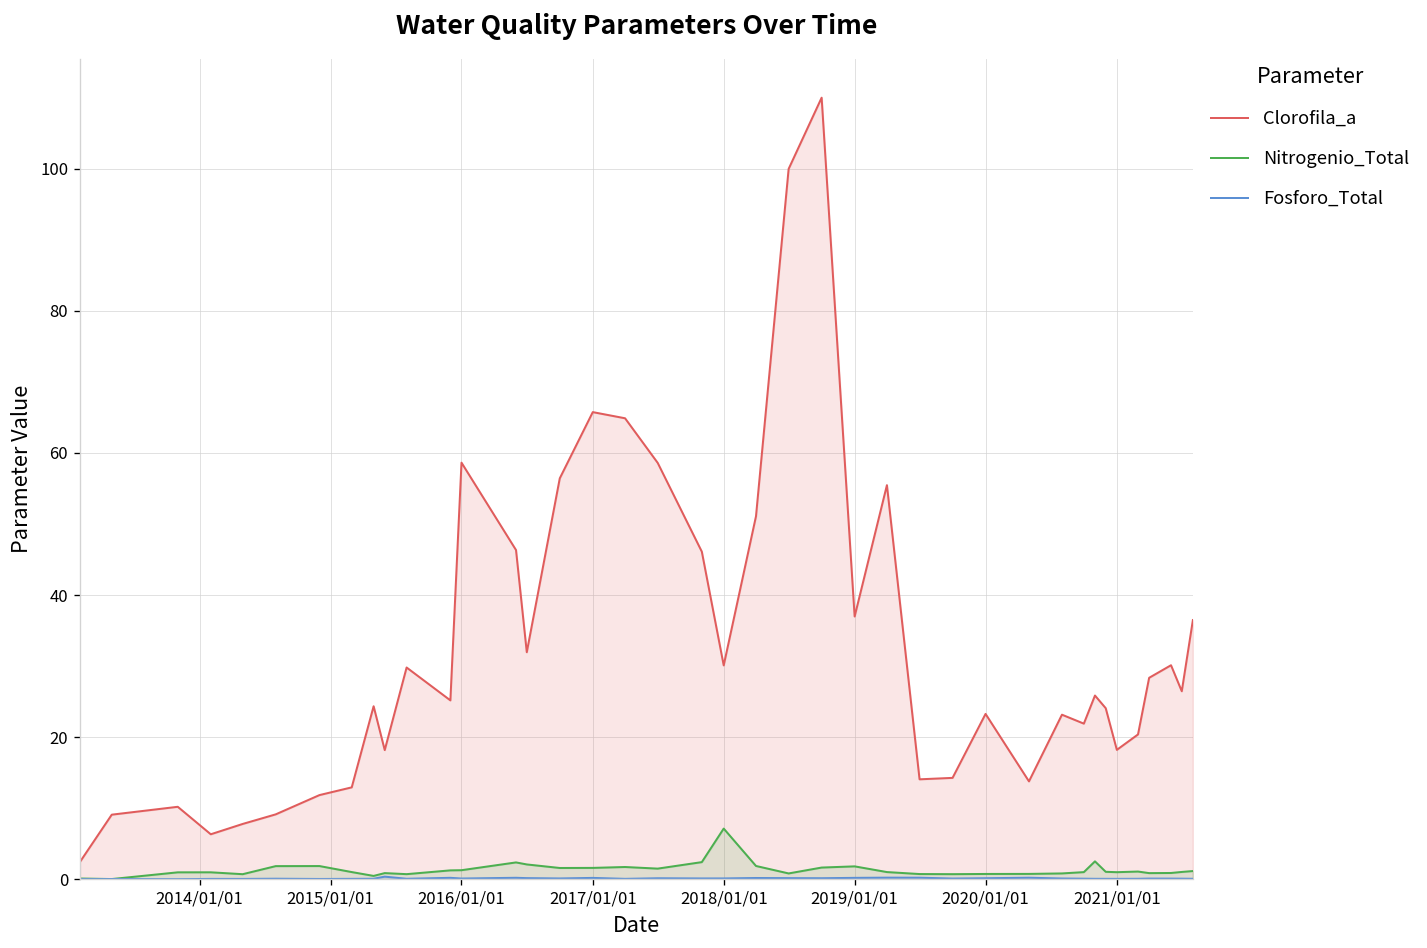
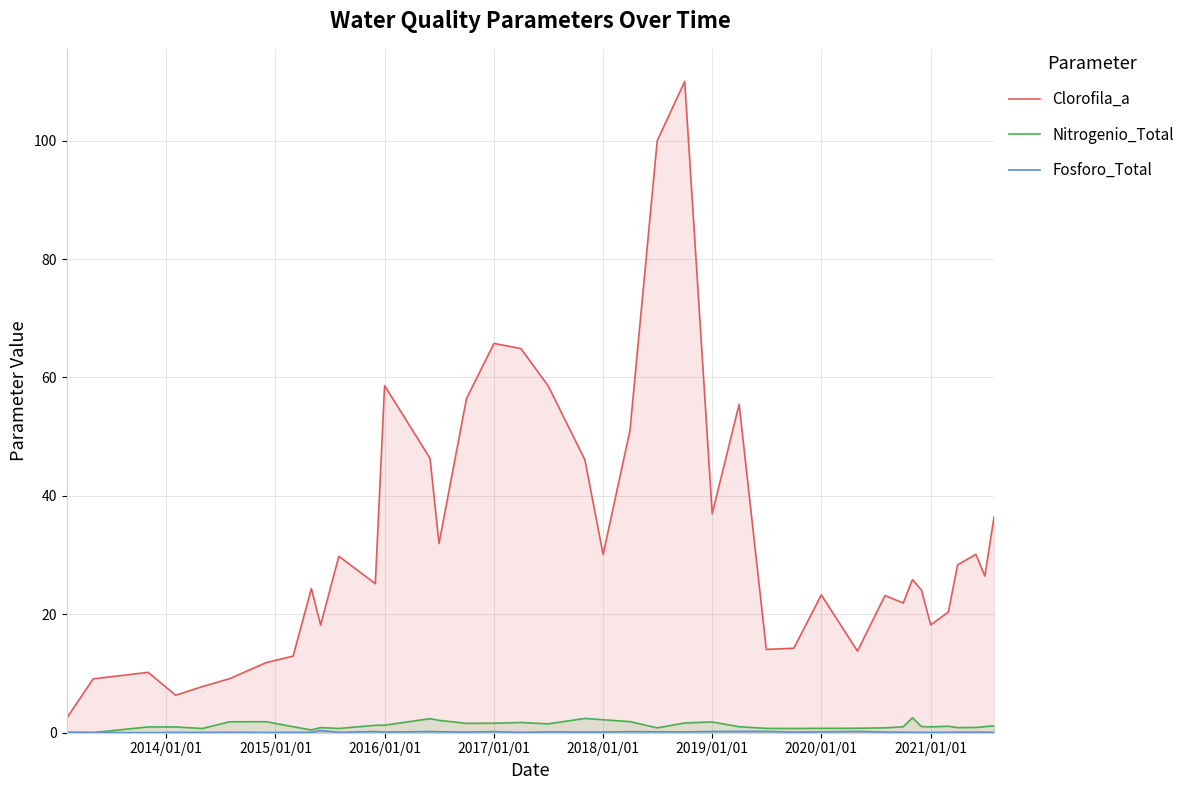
  {
    "Clorofila_a": {
      "2016/01/01": 59,
      "2017/01/01": 66,
      "2018/01/01": 30,
      "2019/01/01": 37,
      "2020/01/01": 23,
      "2021/01/01": 18
    },
    "Nitrogenio_Total": {
      "2016/01/01": 1,
      "2017/01/01": 2,
-     "2018/01/01": 7,
+     "2018/01/01": 2,
      "2019/01/01": 2,
      "2020/01/01": 1,
      "2021/01/01": 1
    },
    "Fosforo_Total": {
      "2016/01/01": 0,
      "2017/01/01": 0,
      "2018/01/01": 0,
      "2019/01/01": 0,
      "2020/01/01": 0,
      "2021/01/01": 0
    }
  }
